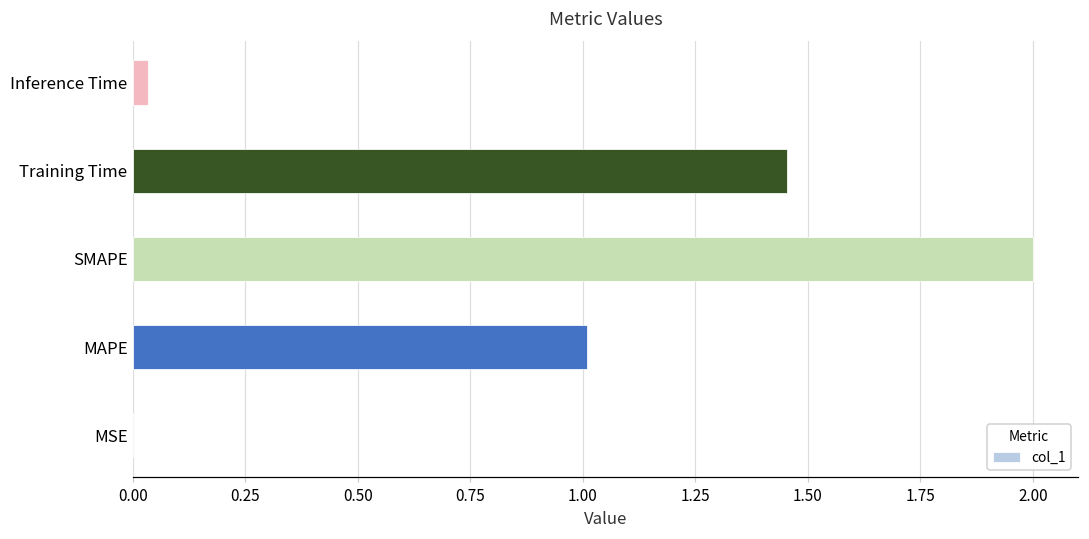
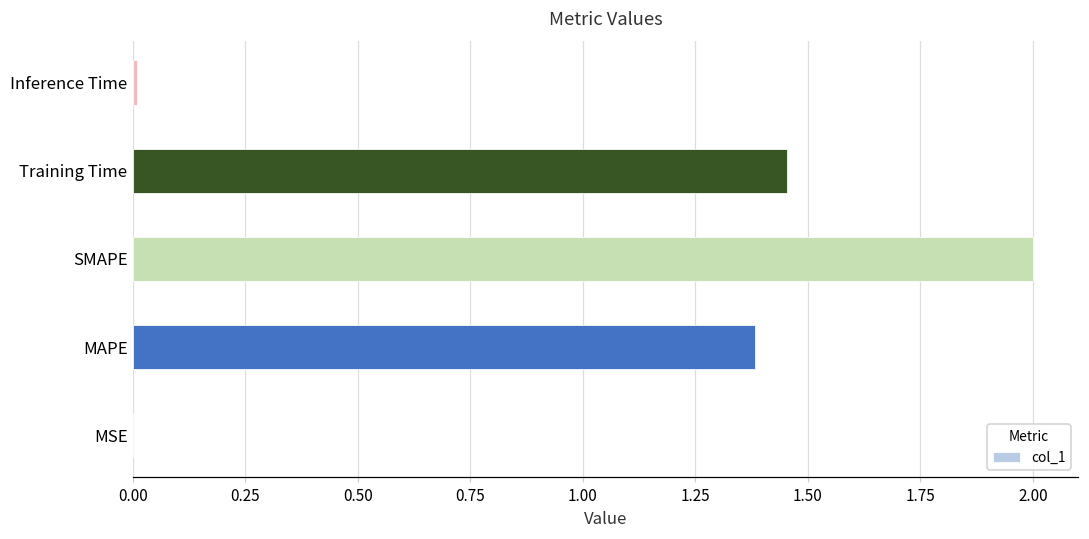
  {
-   "Inference Time": 0.03,
+   "Inference Time": 0.01,
    "Training Time": 1.45,
    "SMAPE": 2.00,
-   "MAPE": 1.01
+   "MAPE": 1.38
  }
